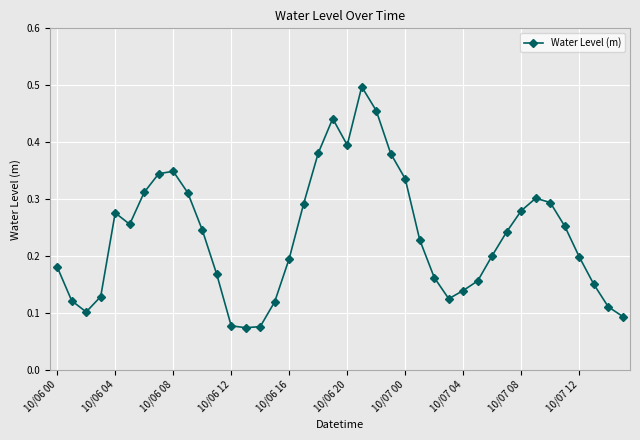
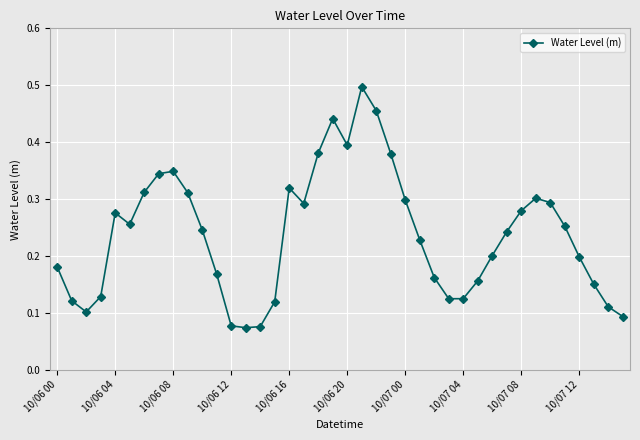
  {
    "10/06 00": 0.18,
    "10/06 04": 0.28,
    "10/06 08": 0.35,
    "10/06 12": 0.08,
-   "10/06 16": 0.20,
+   "10/06 16": 0.32,
    "10/06 20": 0.39,
-   "10/07 00": 0.34,
-   "10/07 04": 0.14,
+   "10/07 00": 0.30,
+   "10/07 04": 0.12,
    "10/07 08": 0.28,
    "10/07 12": 0.20
  }
